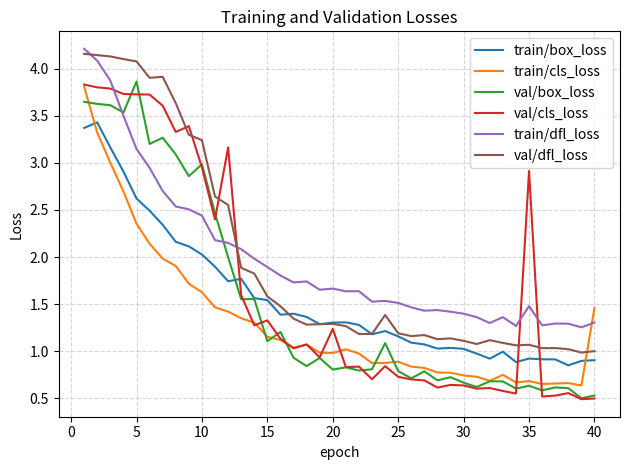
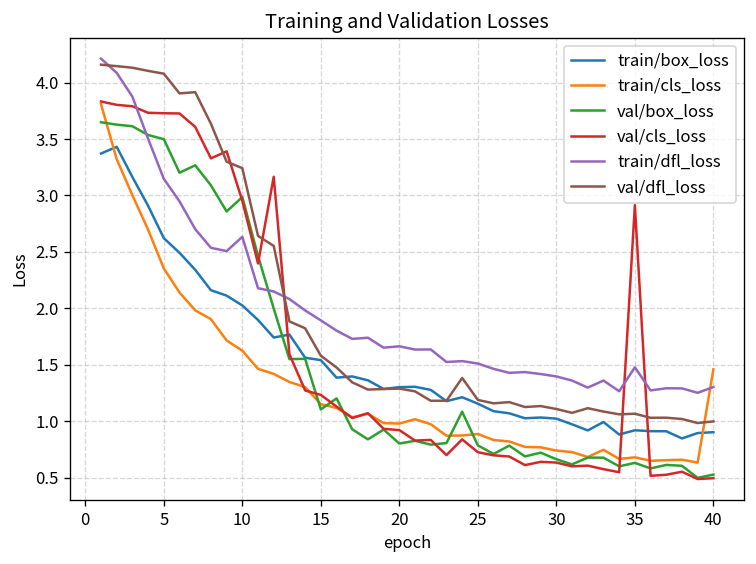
  {
    "train/box_loss": {
      "5": 2.6,
      "10": 2.0,
      "15": 1.5,
      "25": 1.2,
      "30": 1.0,
      "35": 0.9,
      "40": 0.9
    },
    "train/cls_loss": {
      "5": 2.4,
      "10": 1.6,
      "15": 1.2,
      "20": 1.0,
      "25": 0.9,
      "30": 0.7,
      "35": 0.7,
      "40": 1.5
    },
    "val/box_loss": {
-     "5": 3.9,
+     "5": 3.5,
      "10": 3.0,
      "15": 1.1,
      "20": 0.8,
      "25": 0.8,
      "30": 0.7,
      "35": 0.6,
      "40": 0.5
    },
    "val/cls_loss": {
      "5": 3.7,
      "10": 3.0,
-     "15": 1.3,
-     "20": 1.2,
+     "15": 1.2,
+     "20": 0.9,
      "25": 0.7,
      "30": 0.6,
      "35": 2.9,
      "40": 0.5
    },
    "train/dfl_loss": {
      "5": 3.1,
-     "10": 2.4,
+     "10": 2.6,
      "15": 1.9,
      "20": 1.7,
      "25": 1.5,
      "30": 1.4,
      "35": 1.5,
      "40": 1.3
    },
    "val/dfl_loss": {
      "5": 4.1,
      "10": 3.2,
      "15": 1.6,
      "25": 1.2,
      "30": 1.1,
      "35": 1.1,
      "40": 1.0
    }
  }
